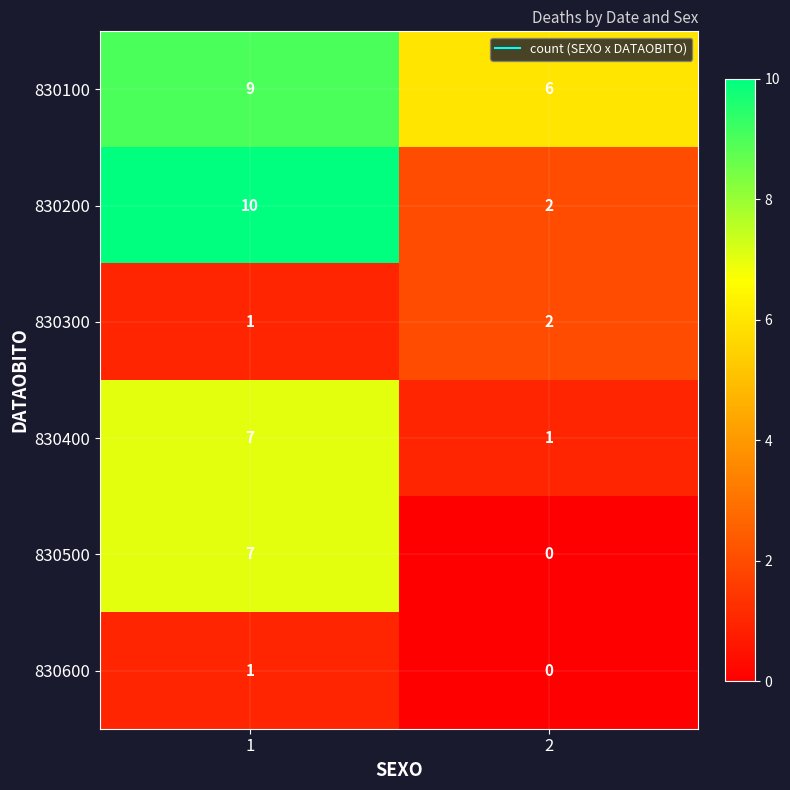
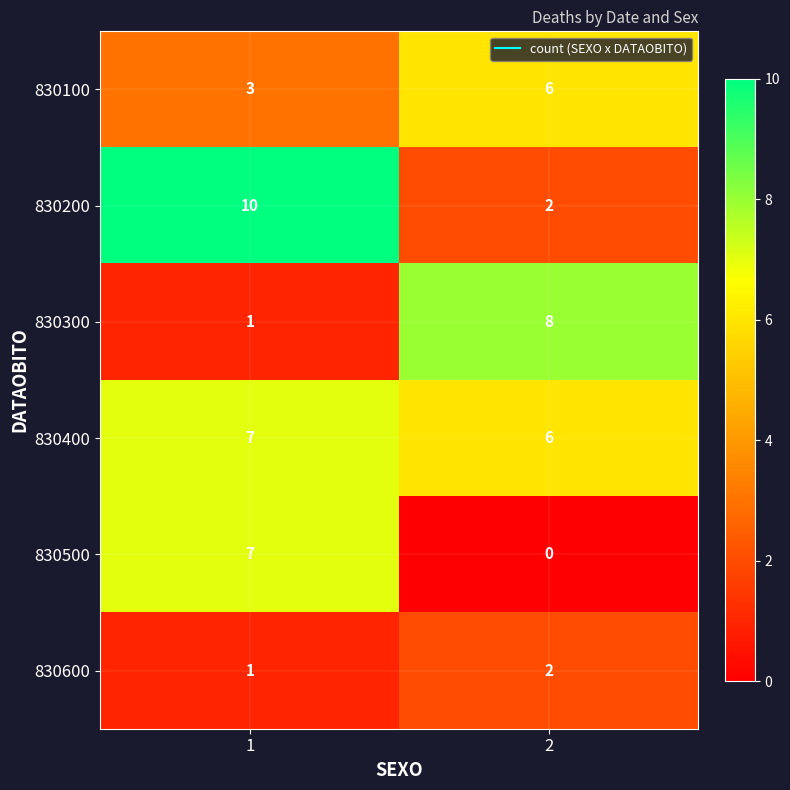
  {
    "830100": {
-     "1": 9,
+     "1": 3,
      "2": 6
    },
    "830200": {
      "1": 10,
      "2": 2
    },
    "830300": {
      "1": 1,
-     "2": 2
+     "2": 8
    },
    "830400": {
      "1": 7,
-     "2": 1
+     "2": 6
    },
    "830500": {
      "1": 7,
      "2": 0
    },
    "830600": {
      "1": 1,
-     "2": 0
+     "2": 2
    }
  }
